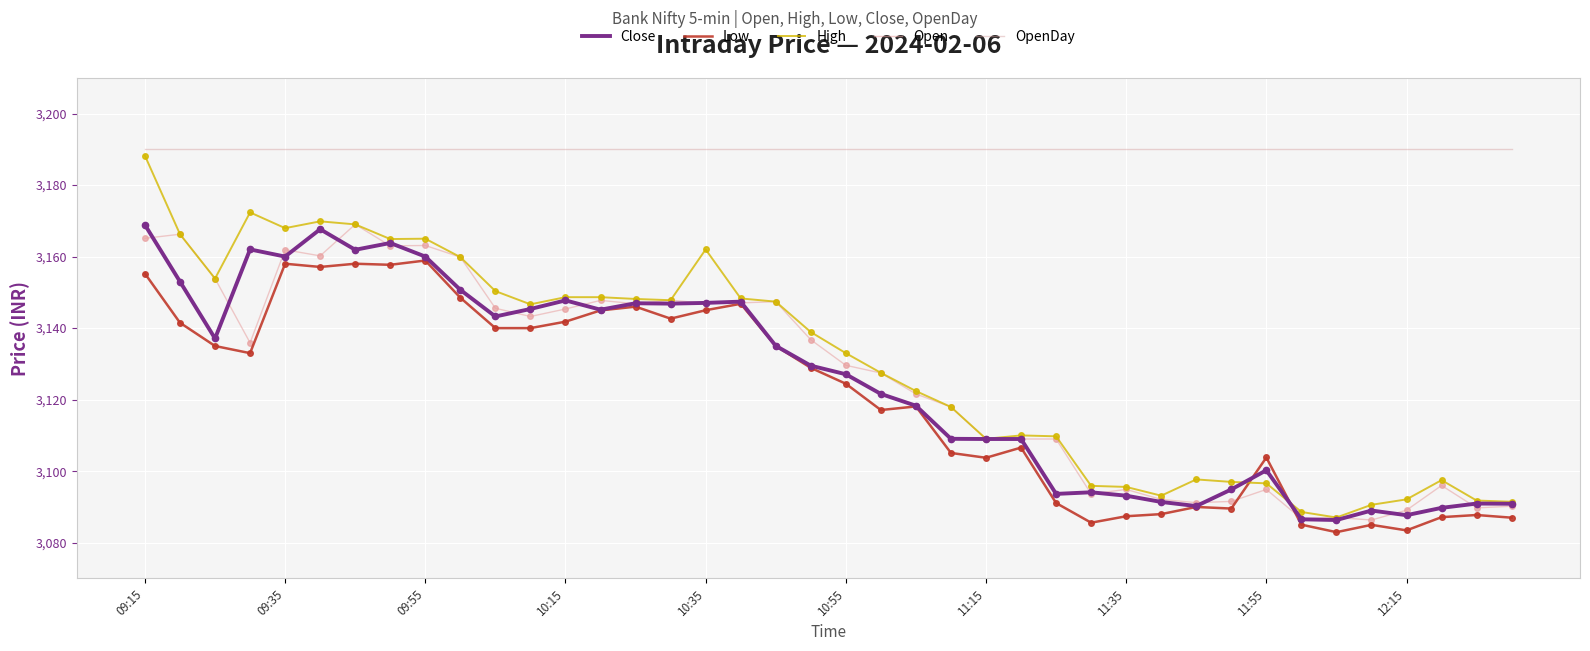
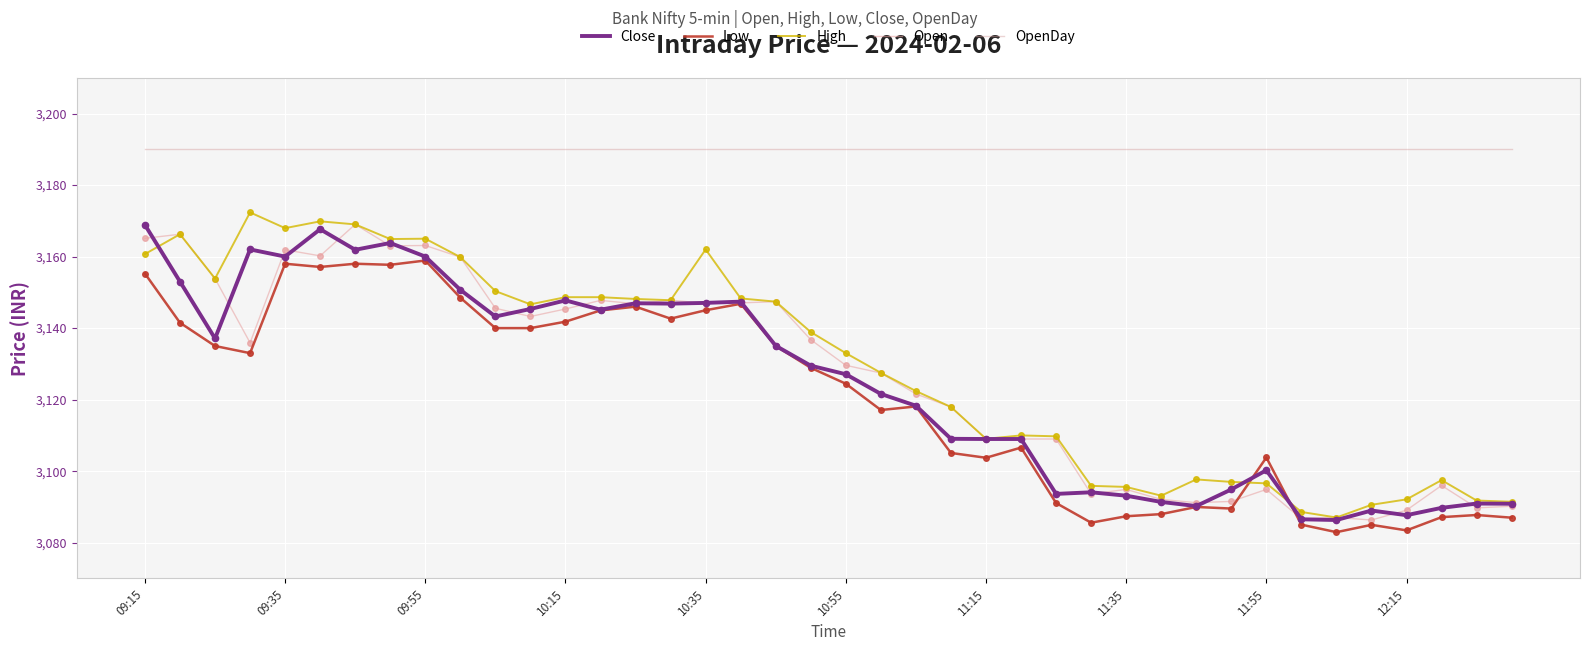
  {
    "Close": {
      "09:15": "3,169",
      "09:35": "3,160",
      "09:55": "3,160",
      "10:15": "3,148",
      "10:55": "3,127",
      "11:35": "3,093",
      "11:55": "3,100",
      "12:15": "3,088"
    },
    "Low": {
      "09:15": "3,155",
      "09:35": "3,158",
      "09:55": "3,159",
      "10:15": "3,142",
      "10:35": "3,145",
      "10:55": "3,124",
      "11:15": "3,104",
      "11:35": "3,087",
      "11:55": "3,104",
      "12:15": "3,083"
    },
    "High": {
-     "09:15": "3,188",
+     "09:15": "3,161",
      "09:35": "3,168",
      "09:55": "3,165",
      "10:15": "3,149",
      "10:35": "3,162",
      "10:55": "3,133",
      "11:55": "3,097",
      "12:15": "3,092"
    }
  }
